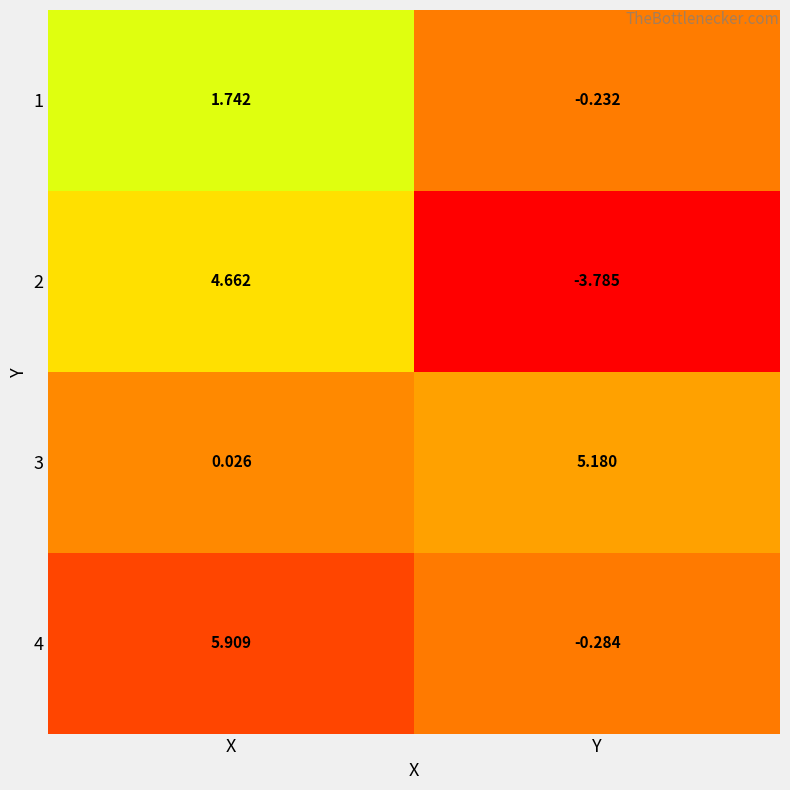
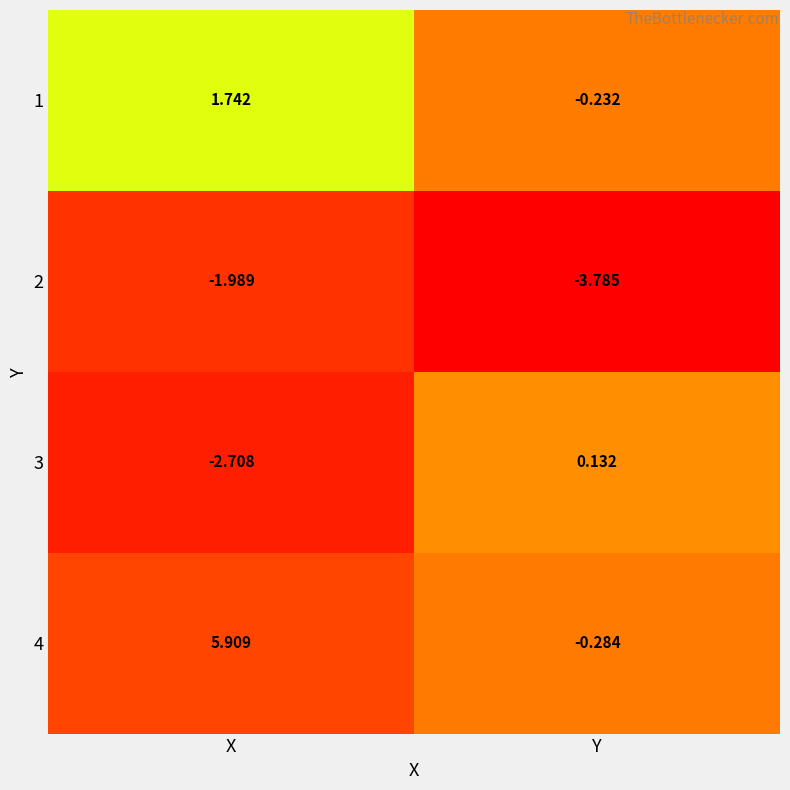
  {
    "1": {
      "X": 1.742,
      "Y": -0.232
    },
    "2": {
-     "X": 4.662,
+     "X": -1.989,
      "Y": -3.785
    },
    "3": {
-     "X": 0.026,
-     "Y": 5.180
+     "X": -2.708,
+     "Y": 0.132
    },
    "4": {
      "X": 5.909,
      "Y": -0.284
    }
  }
